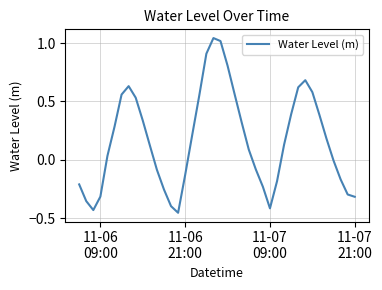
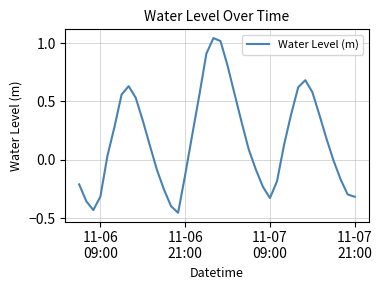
  {
    "11-06 09:00": -0.31,
    "11-06 21:00": -0.13,
-   "11-07 09:00": -0.41,
+   "11-07 09:00": -0.33,
    "11-07 21:00": -0.32
  }
